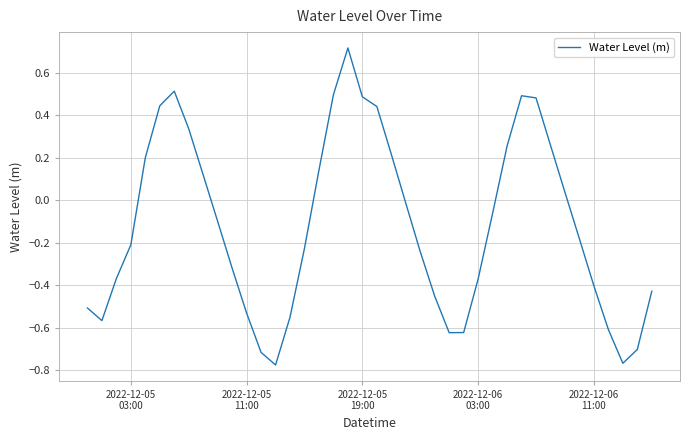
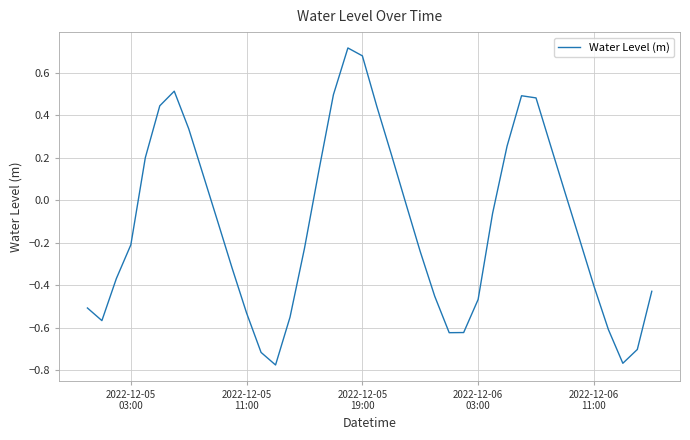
  {
    "2022-12-05 03:00": -0.21,
    "2022-12-05 11:00": -0.53,
-   "2022-12-05 19:00": 0.49,
-   "2022-12-06 03:00": -0.37,
+   "2022-12-05 19:00": 0.68,
+   "2022-12-06 03:00": -0.47,
    "2022-12-06 11:00": -0.40
  }
